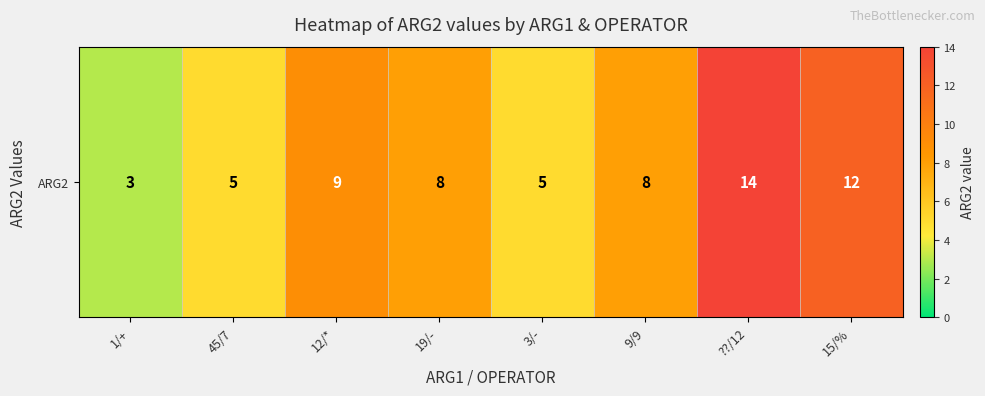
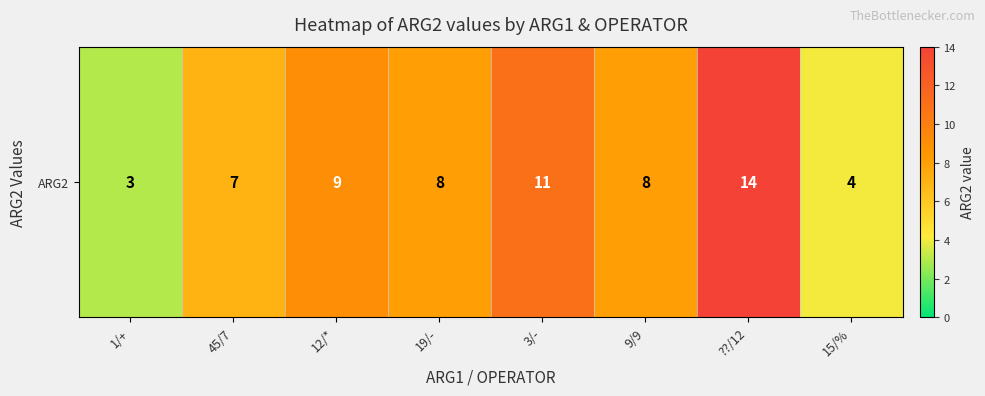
  {
    "ARG2": {
      "1/+": 3,
-     "45/7": 5,
+     "45/7": 7,
      "12/*": 9,
      "19/-": 8,
-     "3/-": 5,
+     "3/-": 11,
      "9/9": 8,
      "??/12": 14,
-     "15/%": 12
+     "15/%": 4
    }
  }
